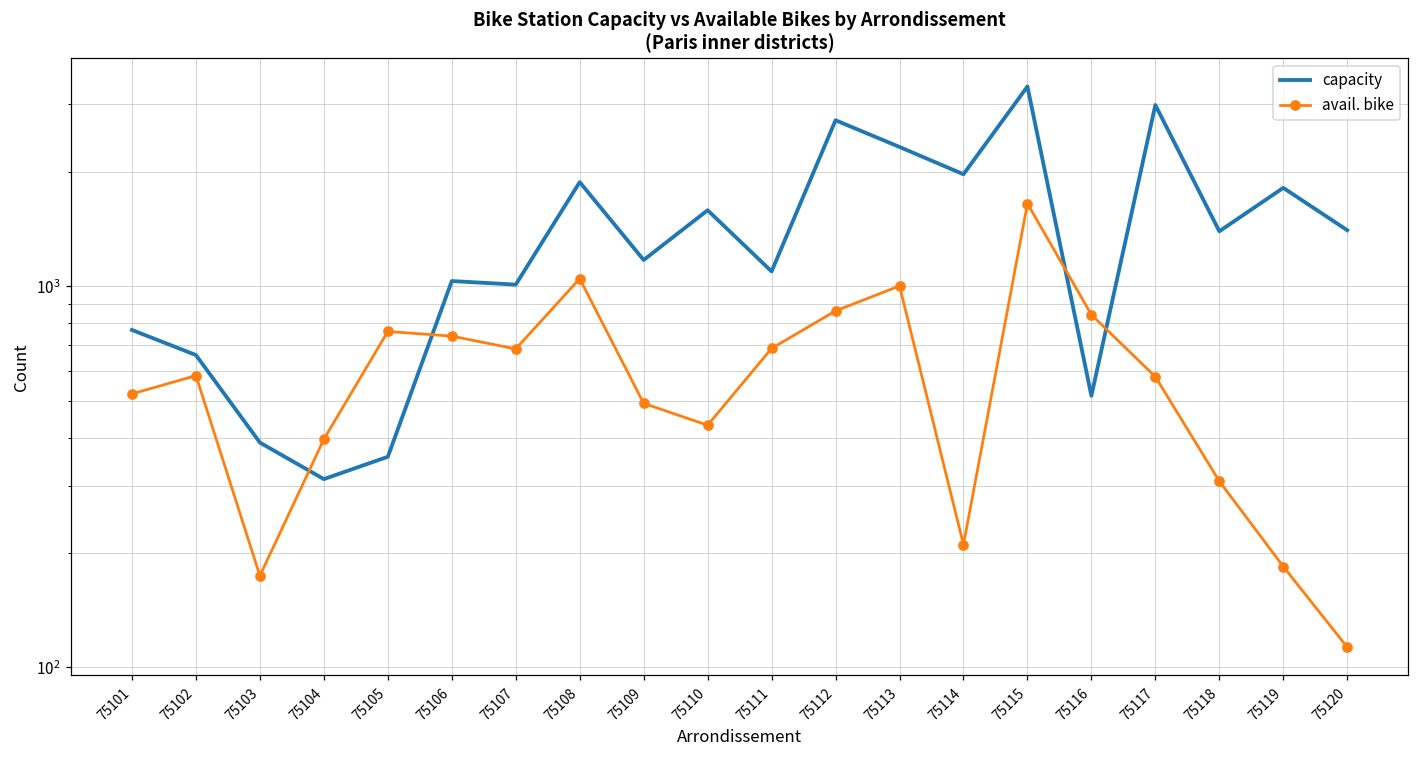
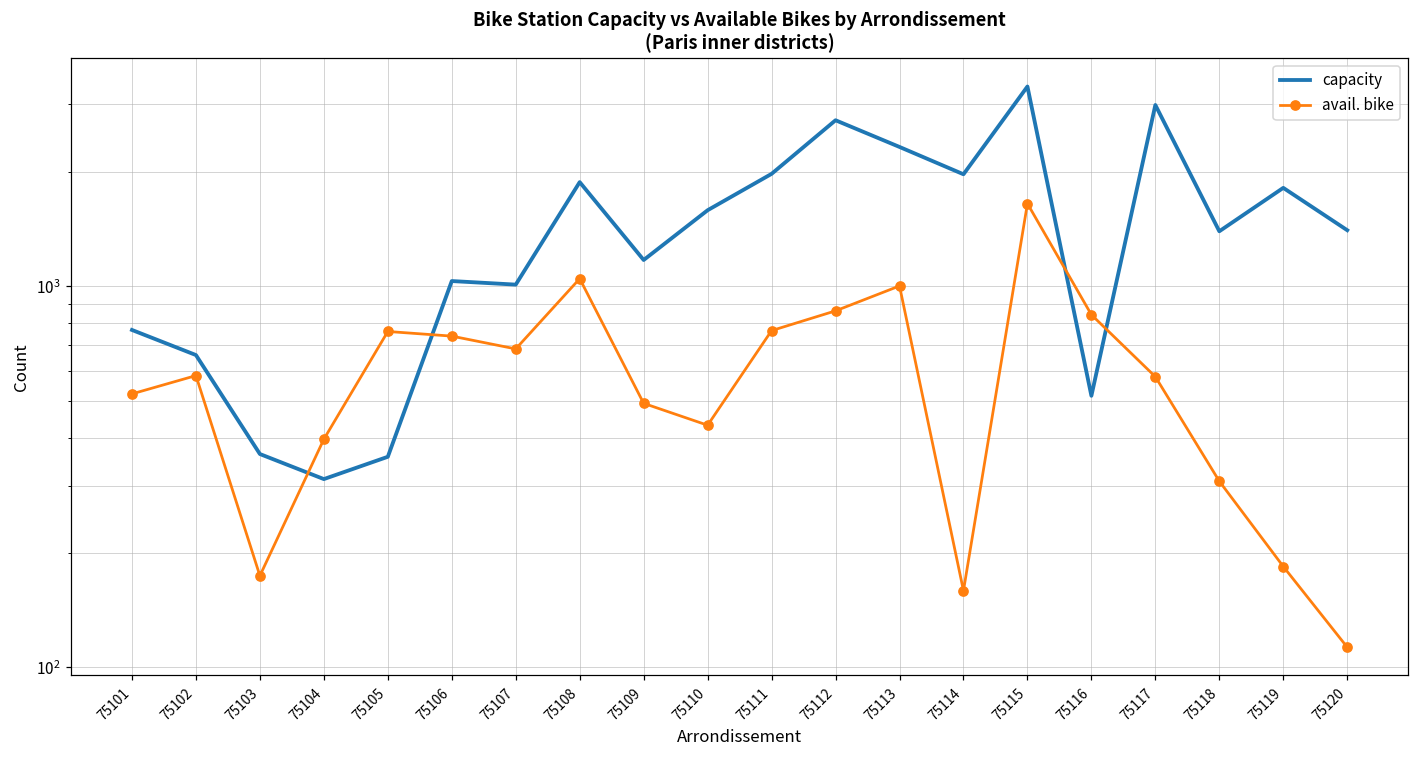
  {
    "capacity": {
      "75101": 770,
      "75102": 660,
-     "75103": 390,
+     "75103": 360,
      "75104": 310,
      "75105": 360,
      "75106": 1030,
      "75107": 1010,
      "75108": 1900,
      "75109": 1170,
      "75110": 1600,
-     "75111": 1090,
+     "75111": 2000,
      "75112": 2700,
      "75113": 2300,
      "75114": 2000,
      "75115": 3300,
      "75116": 520,
      "75117": 3000,
      "75118": 1390,
      "75119": 1800,
      "75120": 1400
    },
    "avail. bike": {
      "75101": 520,
      "75102": 580,
      "75103": 170,
      "75104": 400,
      "75105": 760,
      "75106": 740,
      "75107": 690,
      "75108": 1050,
      "75109": 490,
      "75110": 430,
-     "75111": 690,
+     "75111": 770,
      "75112": 860,
      "75113": 1000,
-     "75114": 210,
+     "75114": 160,
      "75115": 1600,
      "75116": 840,
      "75117": 580,
      "75118": 310,
      "75119": 180,
      "75120": 113
    }
  }
